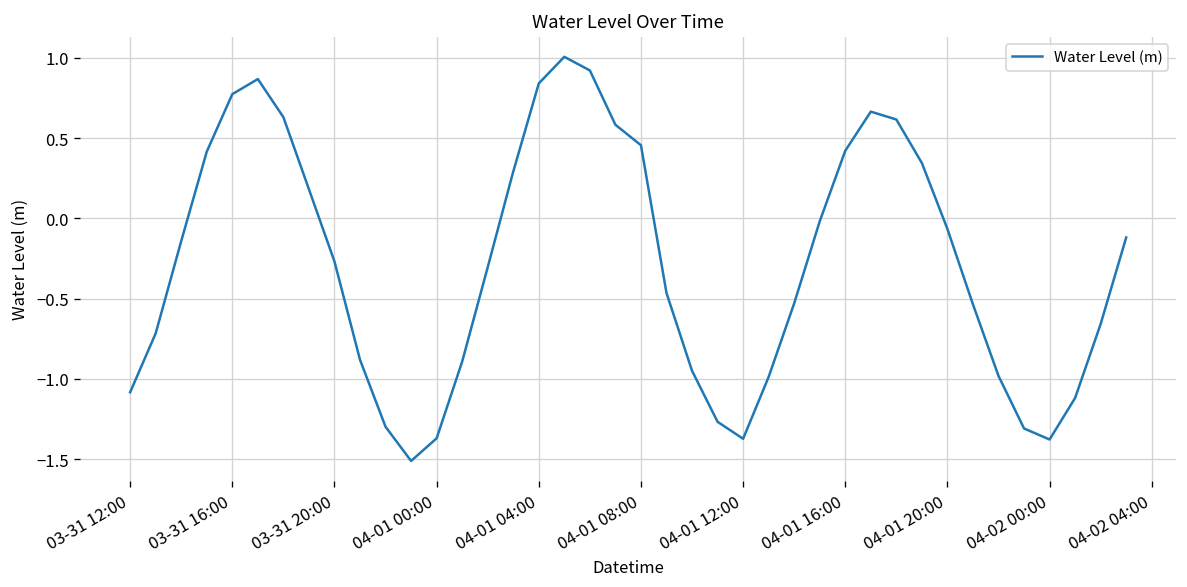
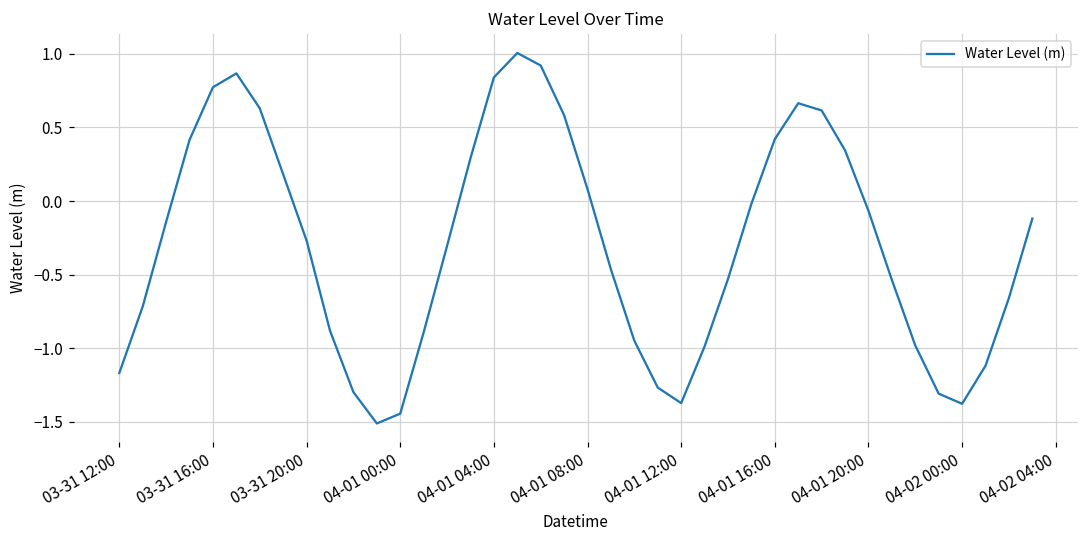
  {
-   "03-31 12:00": -1.08,
+   "03-31 12:00": -1.17,
    "03-31 16:00": 0.77,
    "03-31 20:00": -0.27,
-   "04-01 00:00": -1.37,
+   "04-01 00:00": -1.44,
    "04-01 04:00": 0.84,
-   "04-01 08:00": 0.46,
+   "04-01 08:00": 0.08,
    "04-01 12:00": -1.37,
    "04-01 16:00": 0.42,
    "04-01 20:00": -0.07,
    "04-02 00:00": -1.38
  }
